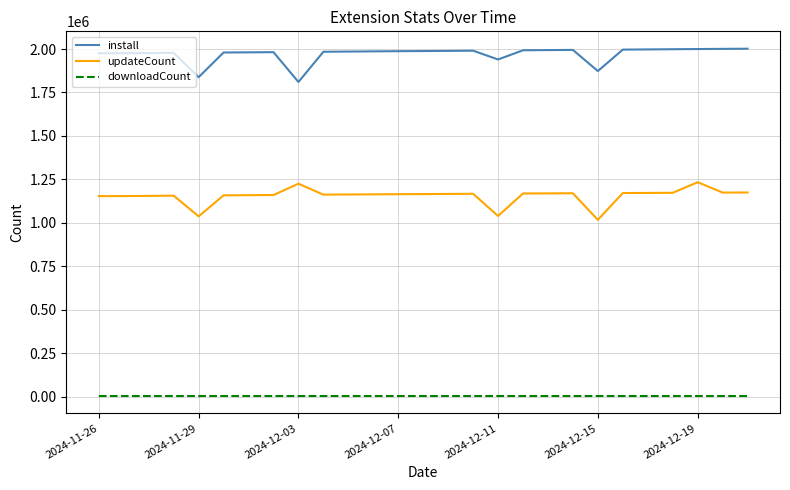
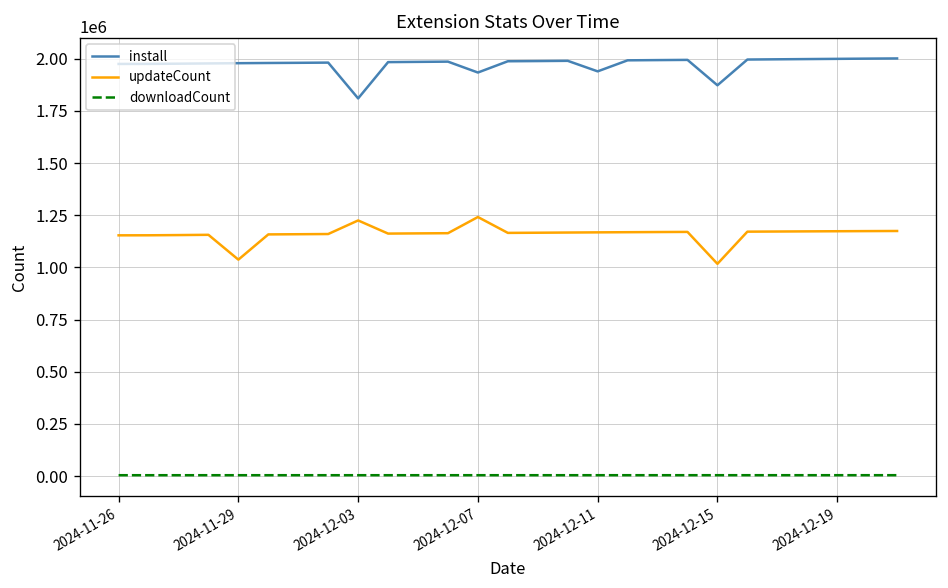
  {
    "install": {
-     "2024-11-29": 1840000,
+     "2024-11-29": 1980000,
      "2024-12-03": 1810000,
-     "2024-12-07": 1990000,
+     "2024-12-07": 1930000,
      "2024-12-11": 1940000,
      "2024-12-15": 1870000,
      "2024-12-19": 2000000
    },
    "updateCount": {
      "2024-11-29": 1040000,
      "2024-12-03": 1230000,
-     "2024-12-07": 1170000,
-     "2024-12-11": 1040000,
+     "2024-12-07": 1240000,
+     "2024-12-11": 1170000,
      "2024-12-15": 1020000,
-     "2024-12-19": 1230000
+     "2024-12-19": 1170000
    },
    "downloadCount": {
      "2024-11-29": 0,
      "2024-12-03": 0,
      "2024-12-07": 0,
      "2024-12-11": 0,
      "2024-12-15": 0,
      "2024-12-19": 0
    }
  }
